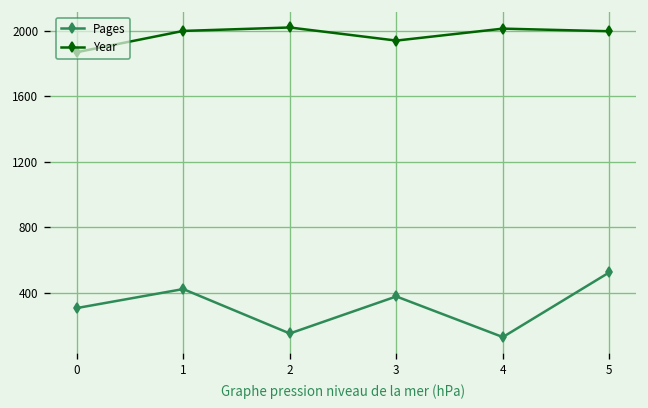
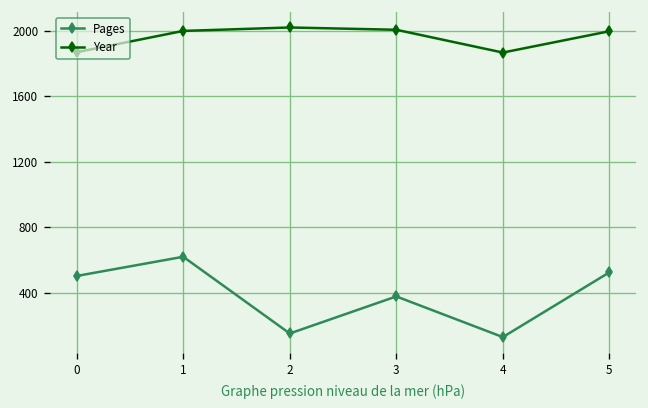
  {
    "Pages": {
-     "0": 310,
-     "1": 420,
+     "0": 500,
+     "1": 620,
      "2": 150,
      "3": 380,
      "4": 130,
      "5": 530
    },
    "Year": {
      "1": 2000,
      "2": 2020,
-     "3": 1940,
-     "4": 2010,
+     "3": 2010,
+     "4": 1870,
      "5": 2000
    }
  }
